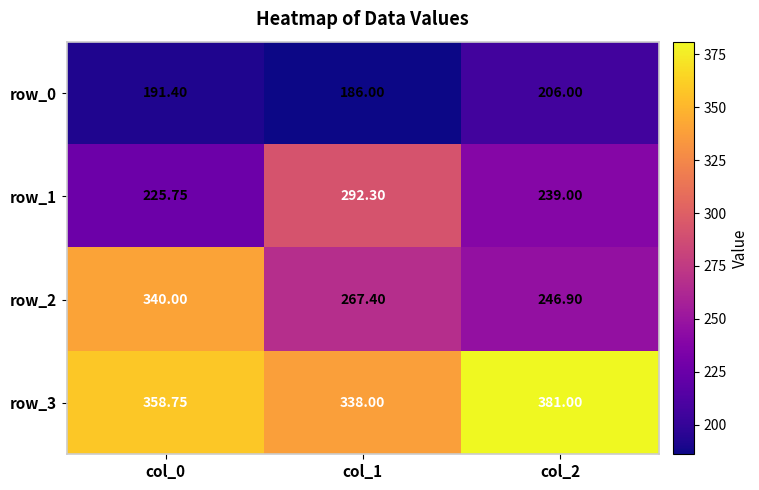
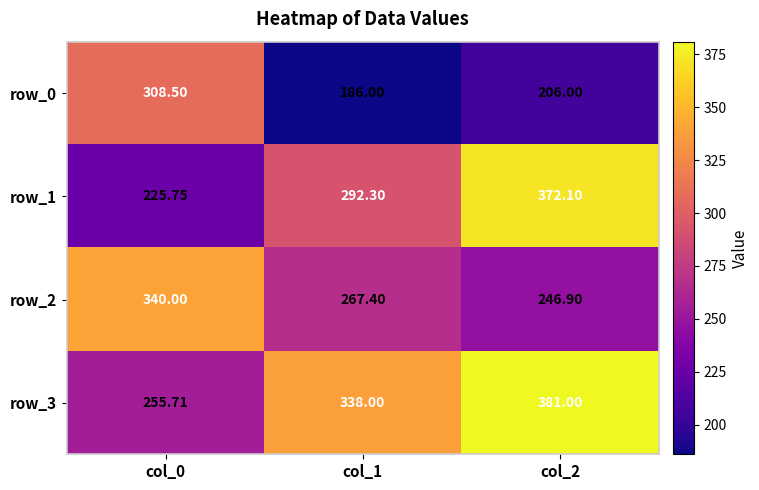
  {
    "row_0": {
-     "col_0": 191.40,
+     "col_0": 308.50,
      "col_1": 186.00,
      "col_2": 206.00
    },
    "row_1": {
      "col_0": 225.75,
      "col_1": 292.30,
-     "col_2": 239.00
+     "col_2": 372.10
    },
    "row_2": {
      "col_0": 340.00,
      "col_1": 267.40,
      "col_2": 246.90
    },
    "row_3": {
-     "col_0": 358.75,
+     "col_0": 255.71,
      "col_1": 338.00,
      "col_2": 381.00
    }
  }
